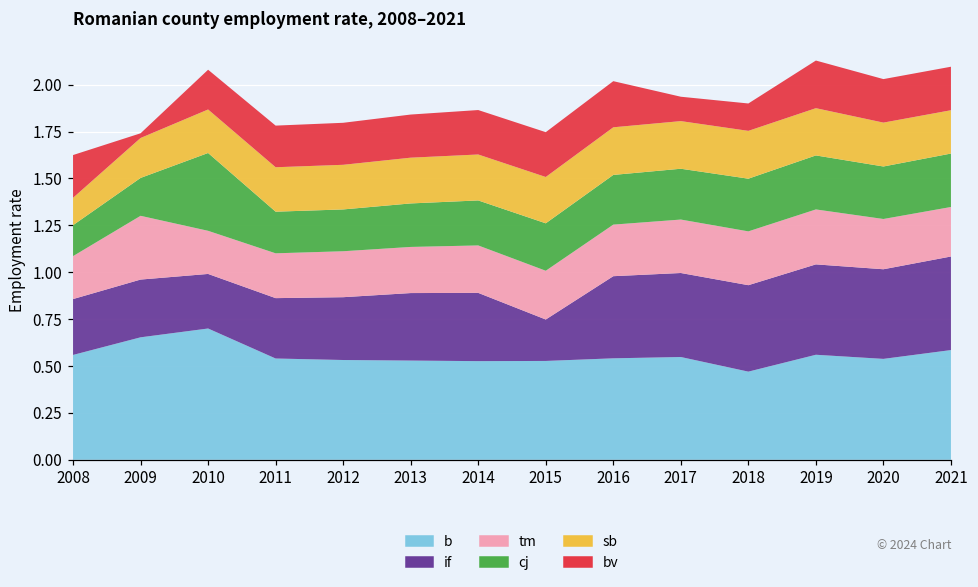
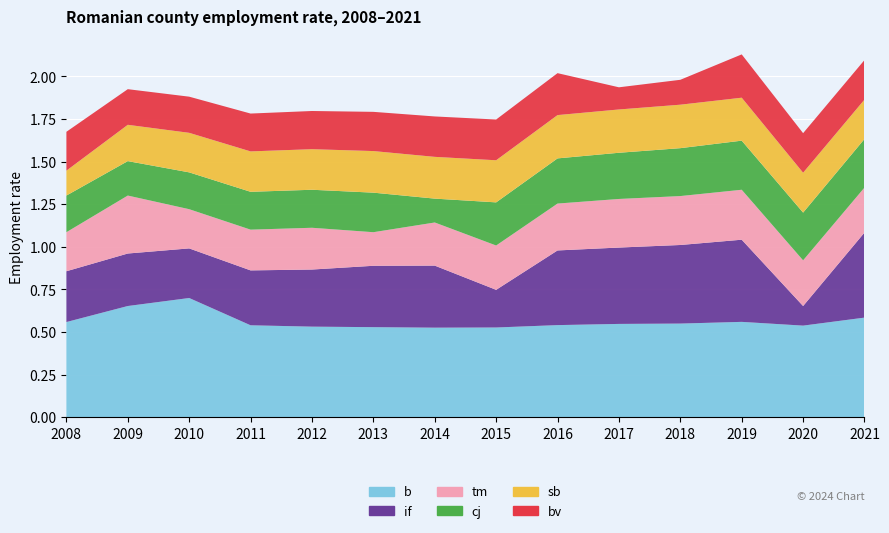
  {
    "b": {
      "2008": 0.56,
      "2009": 0.65,
      "2010": 0.70,
      "2011": 0.54,
      "2012": 0.53,
      "2013": 0.53,
      "2014": 0.53,
      "2015": 0.53,
      "2016": 0.54,
      "2017": 0.55,
-     "2018": 0.47,
+     "2018": 0.55,
      "2019": 0.56,
      "2020": 0.54,
      "2021": 0.59
    },
    "if": {
      "2008": 0.30,
      "2009": 0.31,
      "2010": 0.29,
      "2011": 0.32,
      "2012": 0.33,
      "2013": 0.36,
      "2014": 0.36,
      "2015": 0.22,
      "2016": 0.44,
      "2017": 0.45,
      "2018": 0.46,
      "2019": 0.48,
-     "2020": 0.48,
+     "2020": 0.11,
      "2021": 0.50
    },
    "tm": {
      "2008": 0.23,
      "2009": 0.34,
      "2010": 0.23,
      "2011": 0.24,
      "2012": 0.25,
-     "2013": 0.25,
+     "2013": 0.20,
      "2014": 0.25,
      "2015": 0.26,
      "2016": 0.27,
      "2017": 0.28,
      "2018": 0.29,
      "2019": 0.29,
      "2020": 0.27,
      "2021": 0.26
    },
    "cj": {
-     "2008": 0.17,
+     "2008": 0.22,
      "2009": 0.20,
-     "2010": 0.42,
+     "2010": 0.22,
      "2011": 0.22,
      "2012": 0.22,
      "2013": 0.23,
-     "2014": 0.24,
+     "2014": 0.14,
      "2015": 0.25,
      "2016": 0.27,
      "2017": 0.27,
      "2018": 0.28,
      "2019": 0.29,
      "2020": 0.28,
      "2021": 0.28
    },
    "sb": {
      "2008": 0.15,
      "2009": 0.21,
      "2010": 0.23,
      "2011": 0.24,
      "2012": 0.24,
      "2013": 0.24,
      "2014": 0.25,
      "2015": 0.25,
      "2016": 0.25,
      "2017": 0.25,
      "2018": 0.25,
      "2019": 0.25,
      "2020": 0.23,
      "2021": 0.23
    },
    "bv": {
      "2008": 0.23,
-     "2009": 0.02,
+     "2009": 0.21,
      "2010": 0.21,
      "2011": 0.22,
      "2012": 0.22,
      "2013": 0.23,
      "2014": 0.24,
      "2015": 0.24,
      "2016": 0.25,
      "2017": 0.13,
      "2018": 0.15,
      "2019": 0.25,
      "2020": 0.23,
      "2021": 0.23
    }
  }
